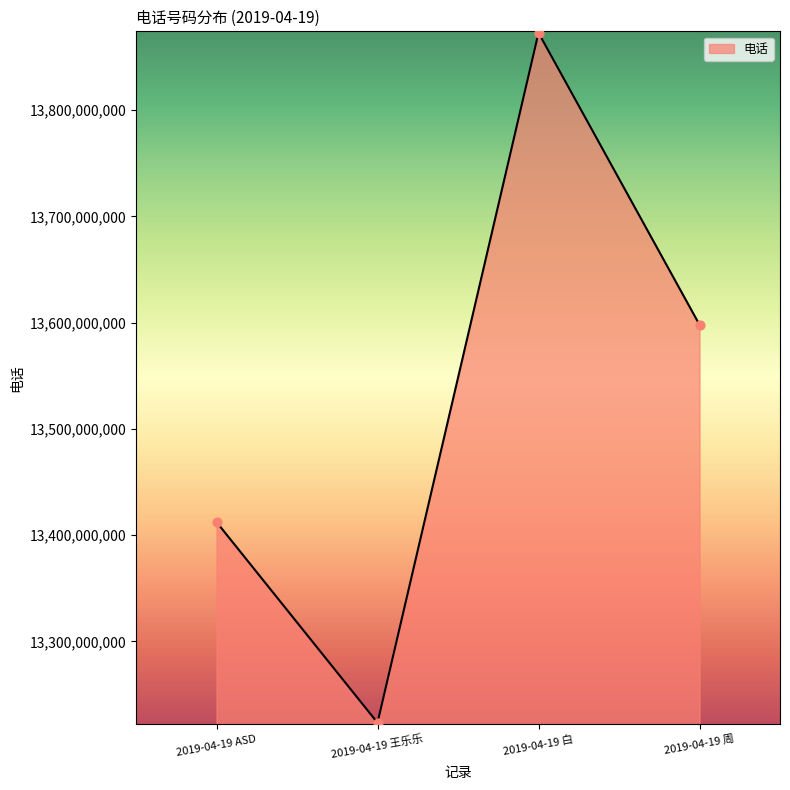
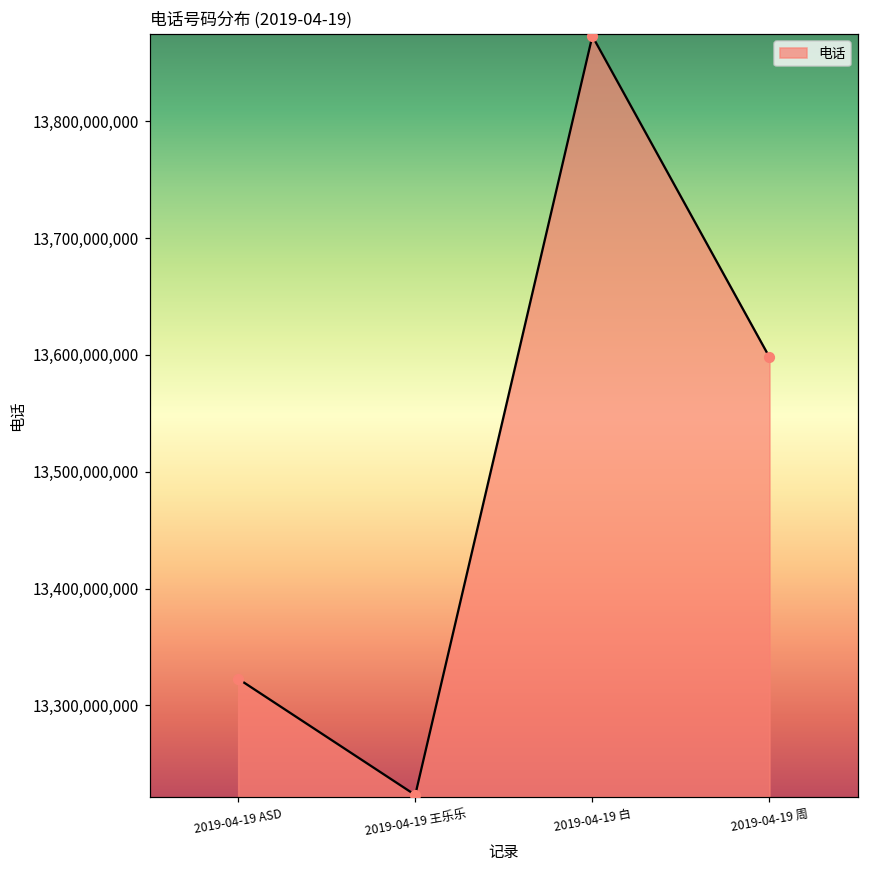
  {
-   "2019-04-19 ASD": "13,412,000,000",
+   "2019-04-19 ASD": "13,323,000,000",
    "2019-04-19 王乐乐": "13,223,000,000",
    "2019-04-19 白": "13,873,000,000",
    "2019-04-19 周": "13,598,000,000"
  }
